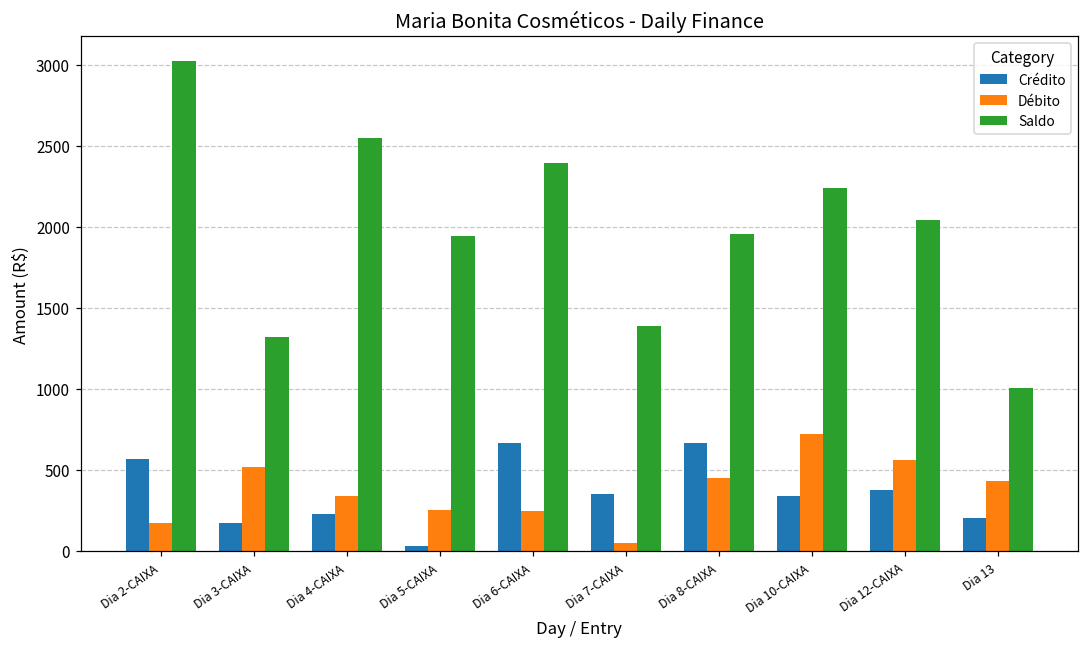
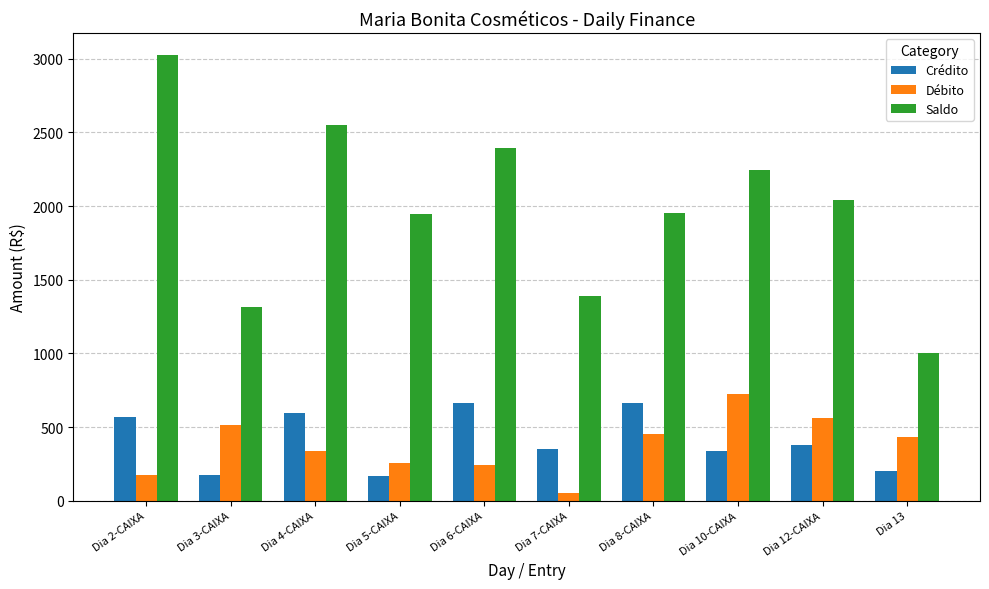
  {
    "Crédito": {
      "Dia 2-CAIXA": 570,
      "Dia 3-CAIXA": 170,
-     "Dia 4-CAIXA": 230,
-     "Dia 5-CAIXA": 30,
+     "Dia 4-CAIXA": 590,
+     "Dia 5-CAIXA": 170,
      "Dia 6-CAIXA": 670,
      "Dia 7-CAIXA": 350,
      "Dia 8-CAIXA": 660,
      "Dia 10-CAIXA": 340,
      "Dia 12-CAIXA": 380,
      "Dia 13": 200
    },
    "Débito": {
      "Dia 2-CAIXA": 170,
      "Dia 3-CAIXA": 520,
      "Dia 4-CAIXA": 340,
      "Dia 5-CAIXA": 250,
      "Dia 6-CAIXA": 240,
      "Dia 7-CAIXA": 50,
      "Dia 8-CAIXA": 450,
      "Dia 10-CAIXA": 720,
      "Dia 12-CAIXA": 560,
      "Dia 13": 430
    },
    "Saldo": {
      "Dia 2-CAIXA": 3020,
      "Dia 3-CAIXA": 1320,
      "Dia 4-CAIXA": 2550,
      "Dia 5-CAIXA": 1940,
      "Dia 6-CAIXA": 2390,
      "Dia 7-CAIXA": 1390,
      "Dia 8-CAIXA": 1950,
      "Dia 10-CAIXA": 2240,
      "Dia 12-CAIXA": 2040,
      "Dia 13": 1000
    }
  }
